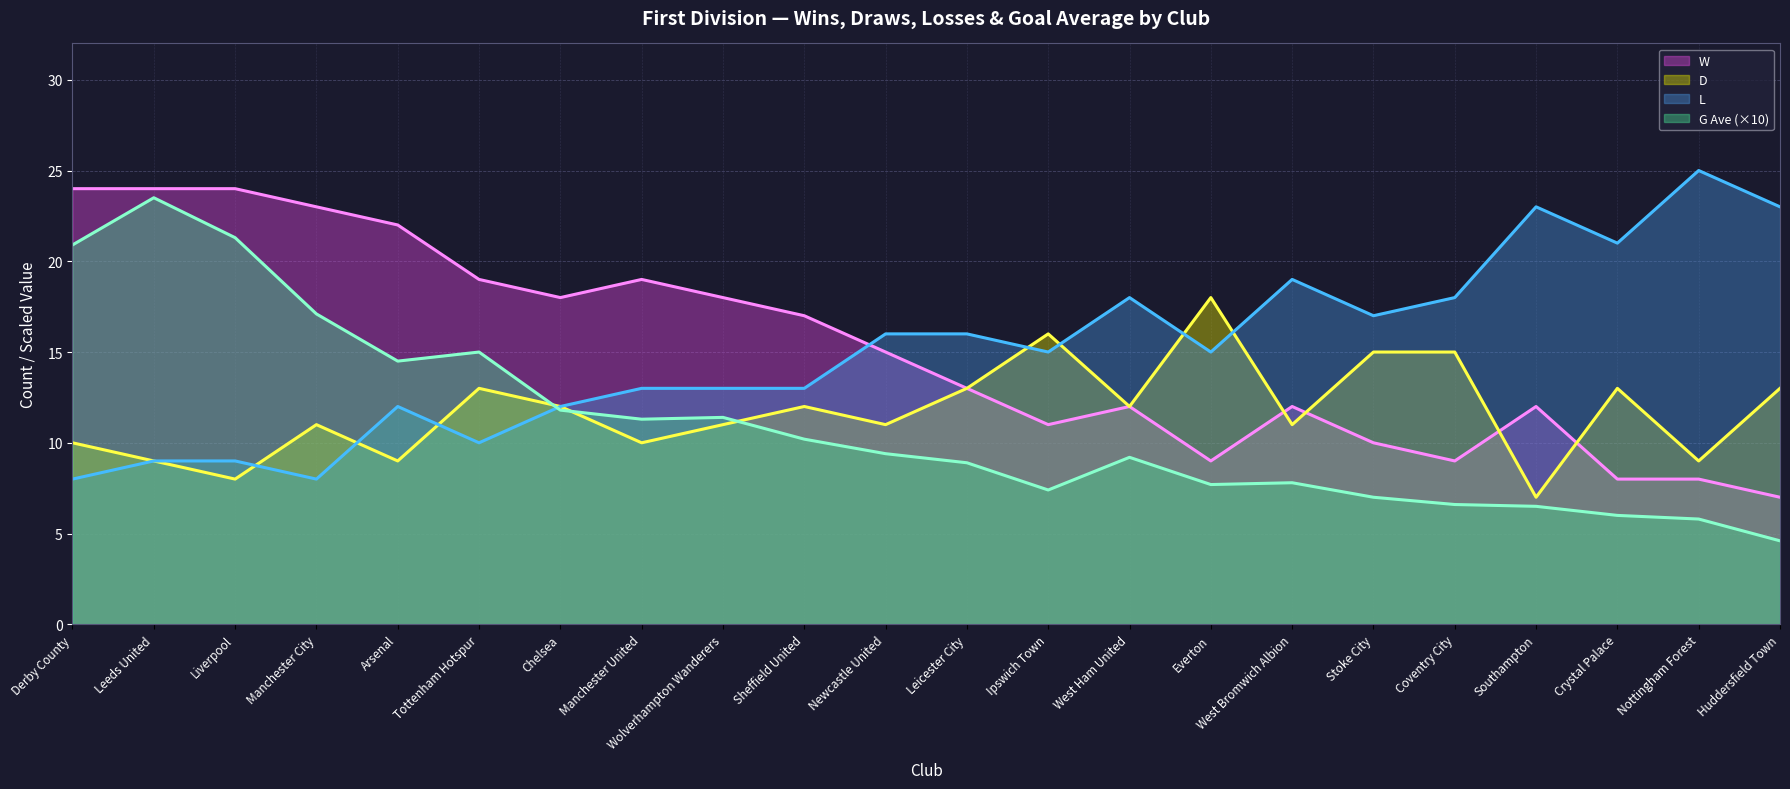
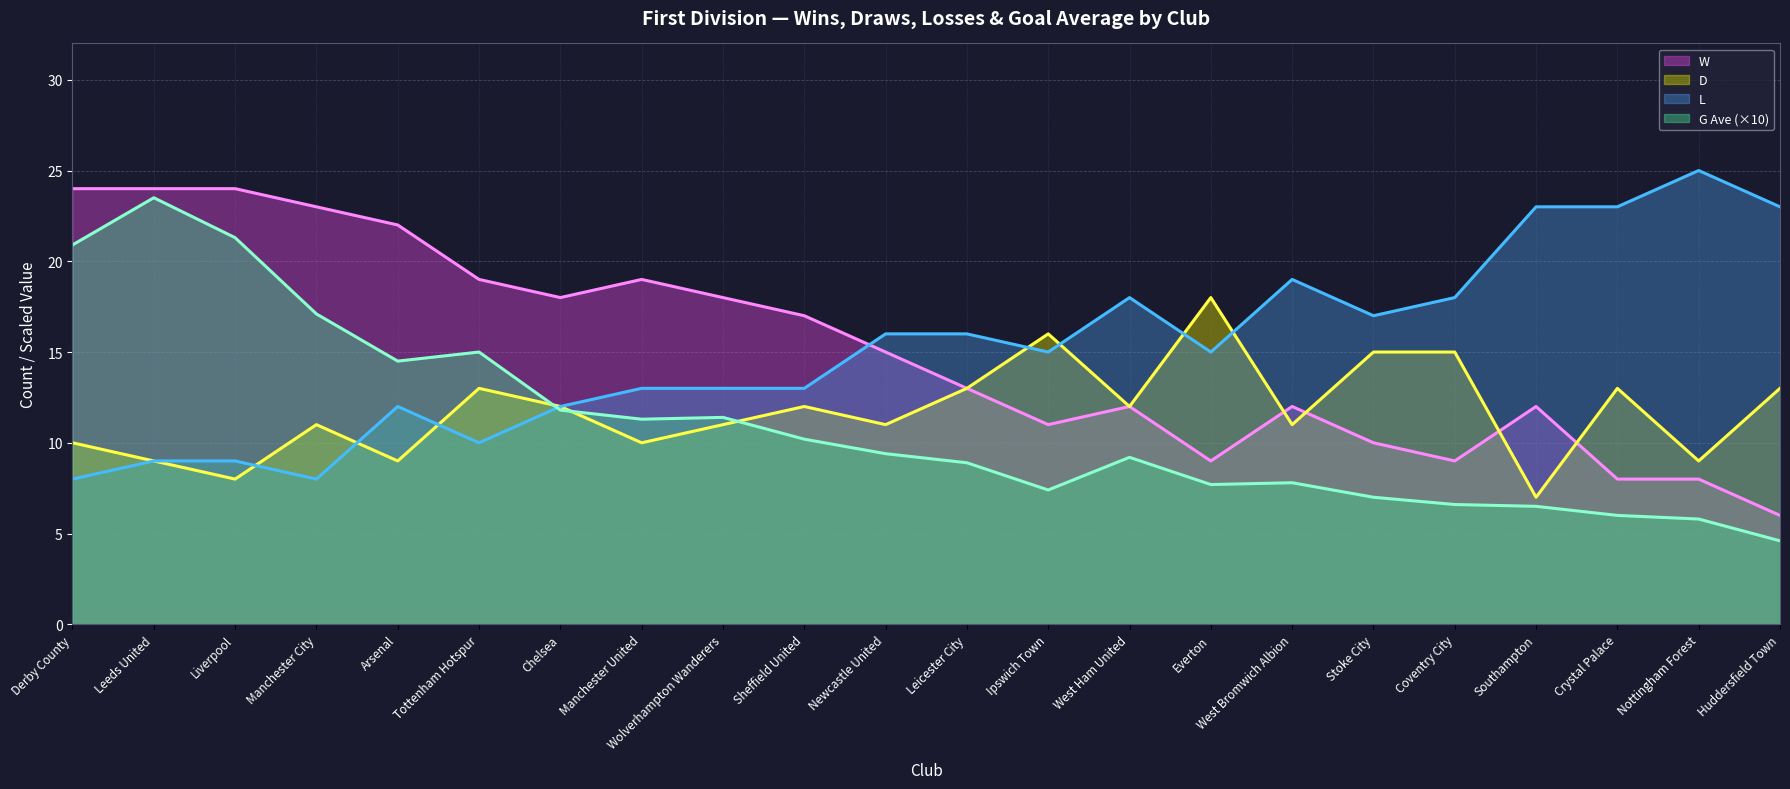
  {
    "W": {
      "Derby County": 24,
      "Leeds United": 24,
      "Liverpool": 24,
      "Manchester City": 23,
      "Arsenal": 22,
      "Tottenham Hotspur": 19,
      "Chelsea": 18,
      "Manchester United": 19,
      "Wolverhampton Wanderers": 18,
      "Sheffield United": 17,
      "Newcastle United": 15,
      "Ipswich Town": 11,
      "Everton": 9,
      "West Bromwich Albion": 12,
      "Stoke City": 10,
      "Coventry City": 9,
      "Southampton": 12,
      "Crystal Palace": 8,
      "Nottingham Forest": 8,
-     "Huddersfield Town": 7
+     "Huddersfield Town": 6
    },
    "D": {
      "Derby County": 10,
      "Liverpool": 8,
      "Manchester City": 11,
      "Arsenal": 9,
      "Tottenham Hotspur": 13,
      "Manchester United": 10,
      "Wolverhampton Wanderers": 11,
      "Sheffield United": 12,
      "Newcastle United": 11,
      "Ipswich Town": 16,
      "Everton": 18,
      "West Bromwich Albion": 11,
      "Stoke City": 15,
      "Coventry City": 15,
      "Southampton": 7,
      "Crystal Palace": 13,
      "Nottingham Forest": 9,
      "Huddersfield Town": 13
    },
    "L": {
      "Derby County": 8,
      "Liverpool": 9,
      "Manchester City": 8,
      "Arsenal": 12,
      "Tottenham Hotspur": 10,
      "Manchester United": 13,
      "Wolverhampton Wanderers": 13,
      "Sheffield United": 13,
      "Newcastle United": 16,
      "Leicester City": 16,
      "Ipswich Town": 15,
      "West Ham United": 18,
      "Everton": 15,
      "West Bromwich Albion": 19,
      "Stoke City": 17,
      "Coventry City": 18,
      "Southampton": 23,
-     "Crystal Palace": 21,
+     "Crystal Palace": 23,
      "Nottingham Forest": 25,
      "Huddersfield Town": 23
    },
    "G Ave (×10)": {
      "Derby County": 21,
      "Leeds United": 23.5,
      "Liverpool": 21.3,
      "Manchester City": 17,
      "Arsenal": 14.5,
      "Tottenham Hotspur": 15,
      "Chelsea": 11.8,
      "Manchester United": 11.3,
      "Wolverhampton Wanderers": 11.4,
      "Sheffield United": 10.2,
      "Newcastle United": 9.4,
      "Leicester City": 9,
      "Ipswich Town": 7.4,
      "West Ham United": 9.2,
      "Everton": 7.7,
      "West Bromwich Albion": 7.8,
      "Stoke City": 7,
      "Coventry City": 6.6,
      "Southampton": 6.5,
      "Crystal Palace": 6,
      "Nottingham Forest": 5.8,
      "Huddersfield Town": 4.6
    }
  }
